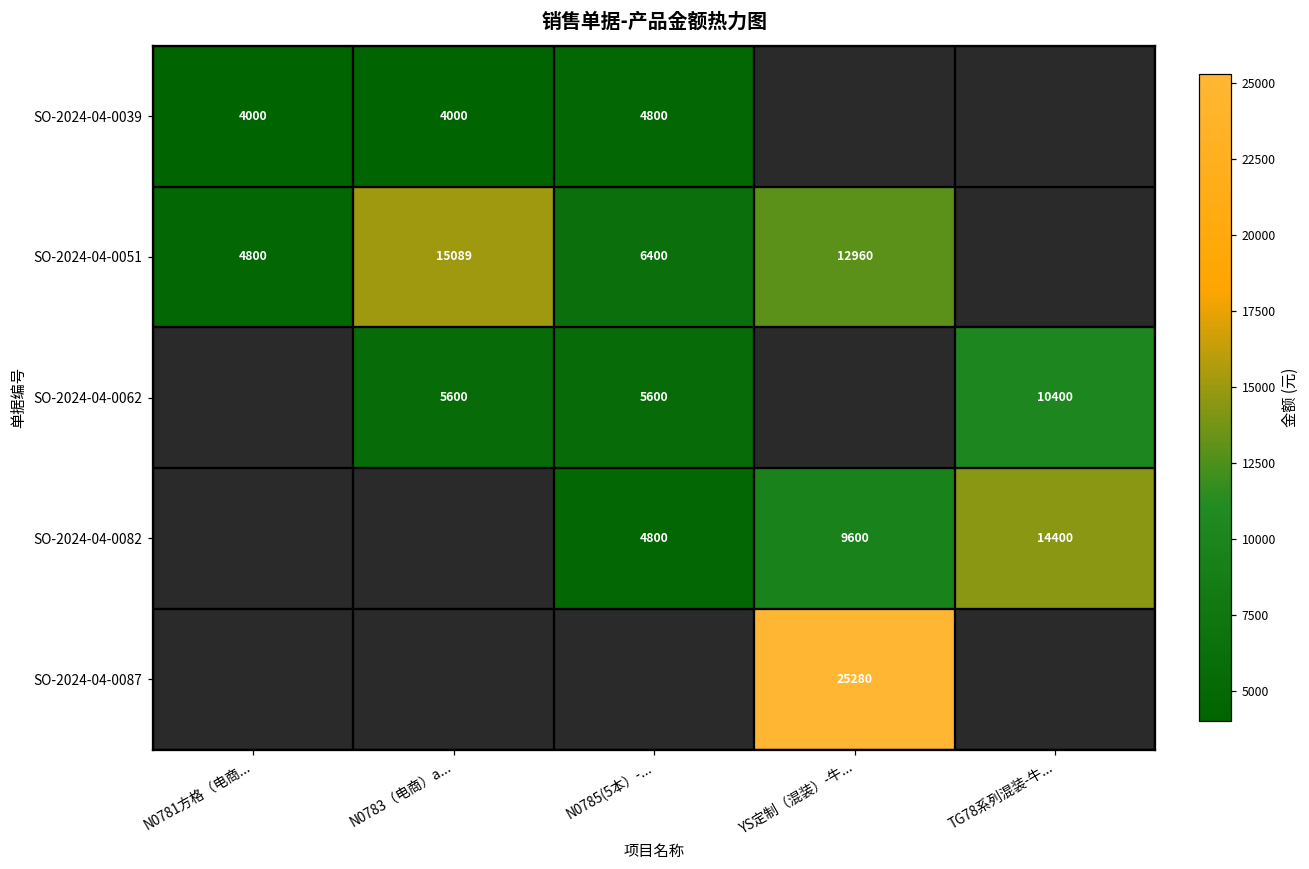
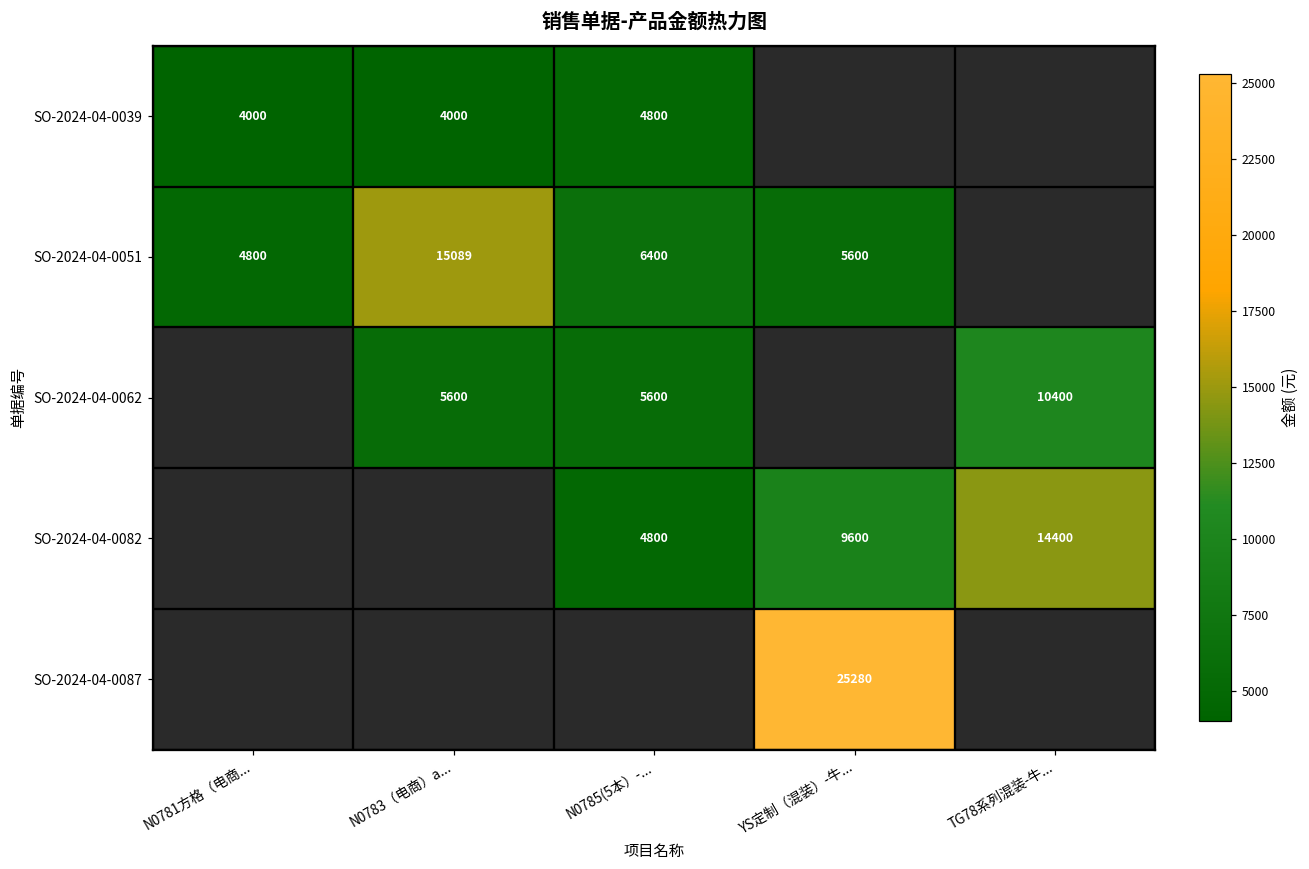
  {
    "SO-2024-04-0039": {
      "N0781方格（电商...": 4000,
      "N0783（电商）a...": 4000,
      "N0785(5本）-...": 4800
    },
    "SO-2024-04-0051": {
      "N0781方格（电商...": 4800,
      "N0783（电商）a...": 15089,
      "N0785(5本）-...": 6400,
-     "YS定制（混装）-牛...": 12960
+     "YS定制（混装）-牛...": 5600
    },
    "SO-2024-04-0062": {
      "N0783（电商）a...": 5600,
      "N0785(5本）-...": 5600,
      "TG78系列混装-牛...": 10400
    },
    "SO-2024-04-0082": {
      "N0785(5本）-...": 4800,
      "YS定制（混装）-牛...": 9600,
      "TG78系列混装-牛...": 14400
    },
    "SO-2024-04-0087": {
      "YS定制（混装）-牛...": 25280
    }
  }
